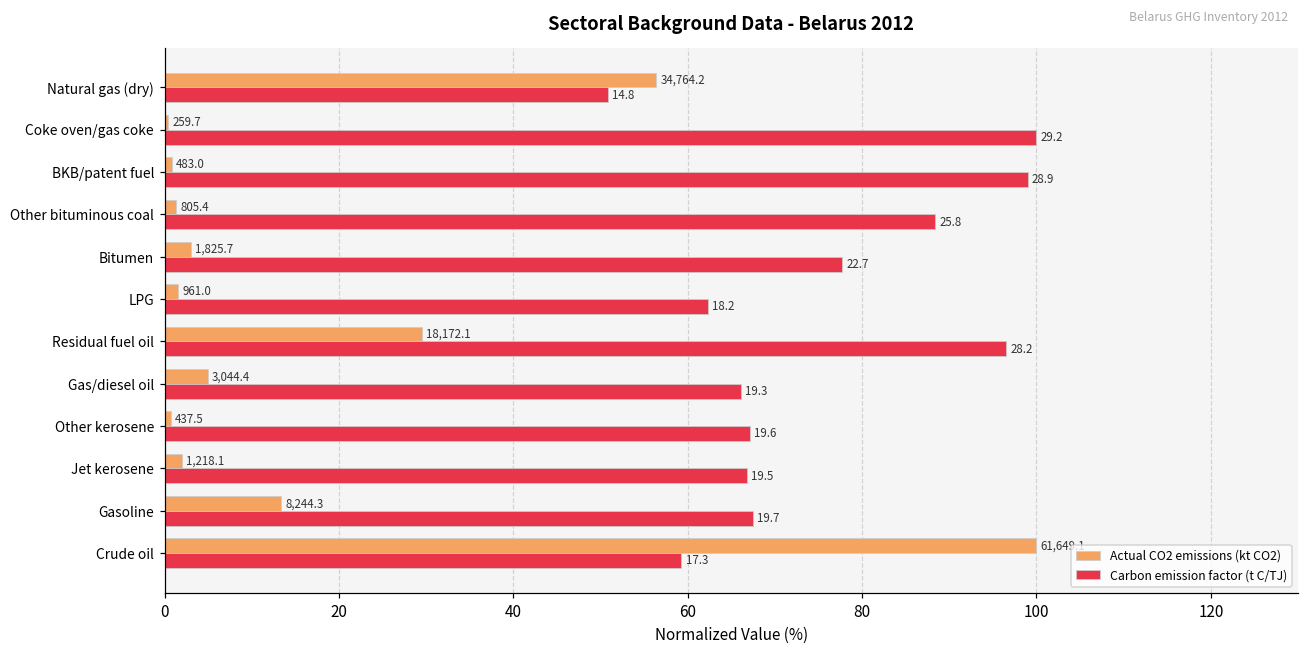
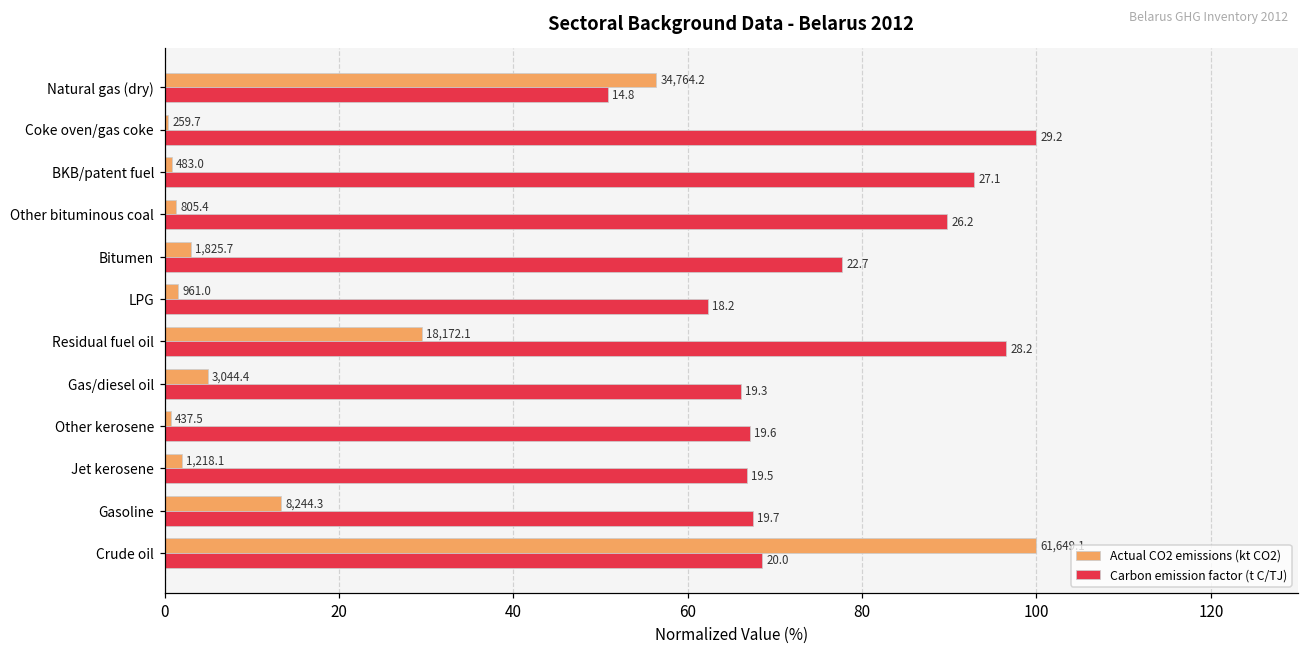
  {
    "Carbon emission factor (t C/TJ)": {
-     "BKB/patent fuel": 28.9,
-     "Other bituminous coal": 25.8,
-     "Crude oil": 17.3
+     "BKB/patent fuel": 27.1,
+     "Other bituminous coal": 26.2,
+     "Crude oil": 20.0
    }
  }
